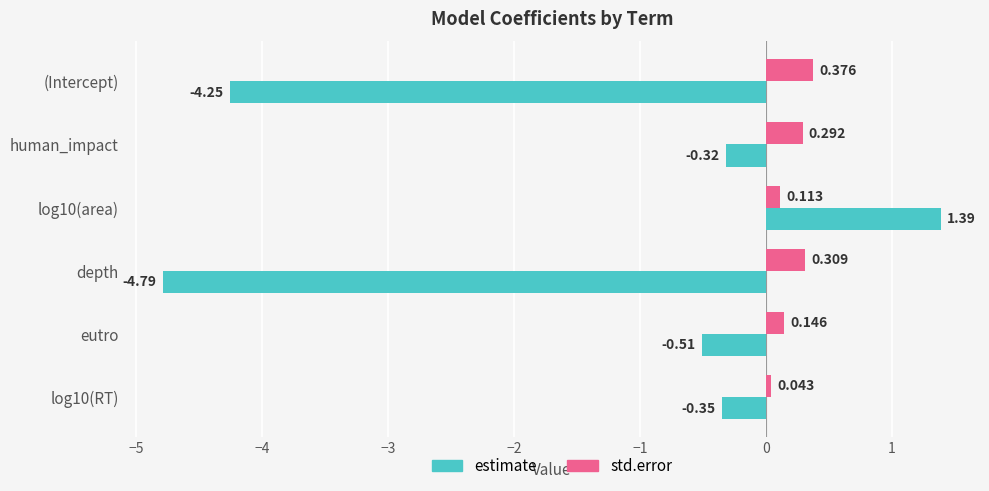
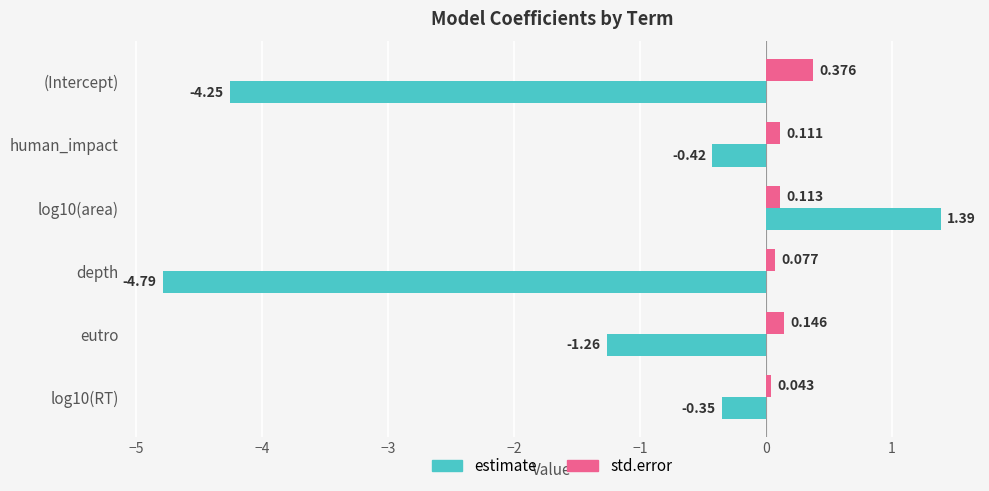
  {
    "estimate": {
      "(Intercept)": -4.25,
-     "human_impact": -0.32,
+     "human_impact": -0.42,
      "log10(area)": 1.39,
      "depth": -4.79,
-     "eutro": -0.51,
+     "eutro": -1.26,
      "log10(RT)": -0.35
    },
    "std.error": {
      "(Intercept)": 0.376,
-     "human_impact": 0.292,
+     "human_impact": 0.111,
      "log10(area)": 0.113,
-     "depth": 0.309,
+     "depth": 0.077,
      "eutro": 0.146,
      "log10(RT)": 0.043
    }
  }
